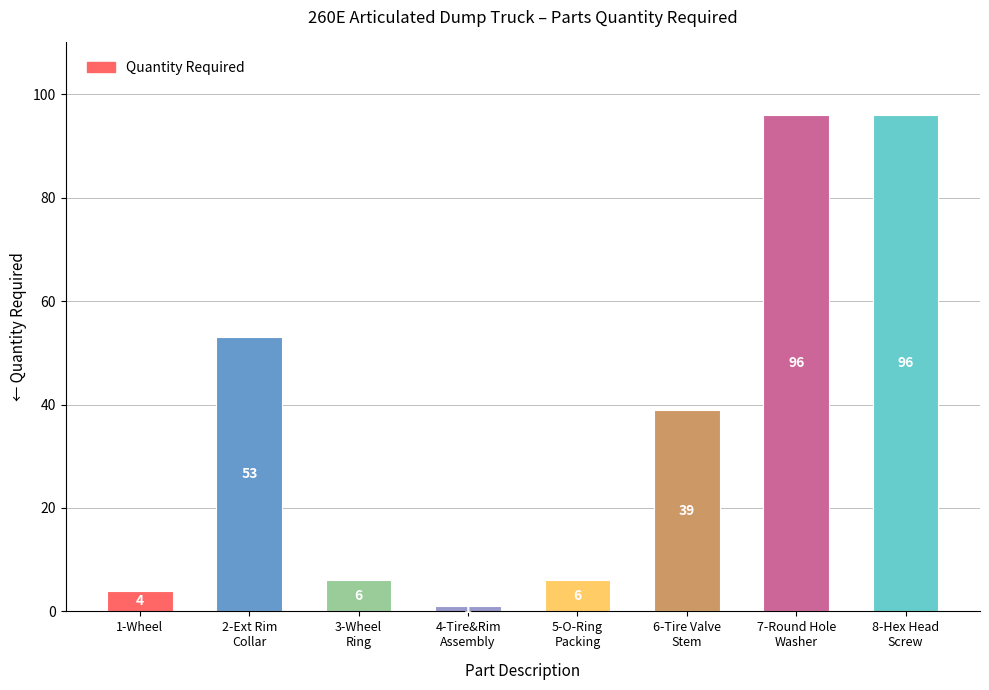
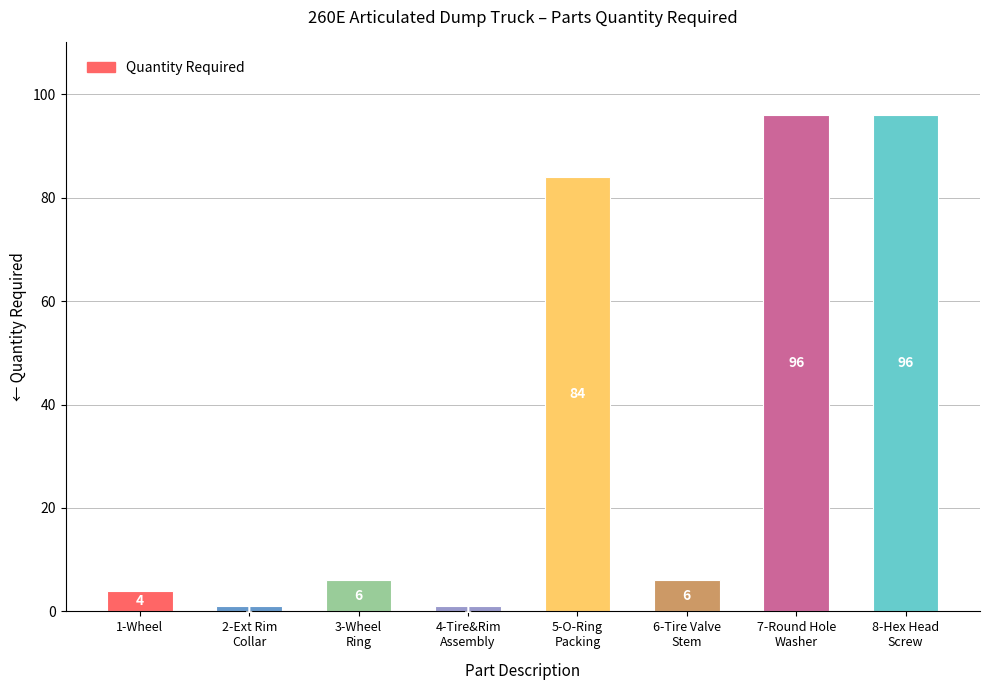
  {
    "1-Wheel": 4,
-   "2-Ext Rim Collar": 53,
+   "2-Ext Rim Collar": 1,
    "3-Wheel Ring": 6,
-   "5-O-Ring Packing": 6,
-   "6-Tire Valve Stem": 39,
+   "5-O-Ring Packing": 84,
+   "6-Tire Valve Stem": 6,
    "7-Round Hole Washer": 96,
    "8-Hex Head Screw": 96
  }
